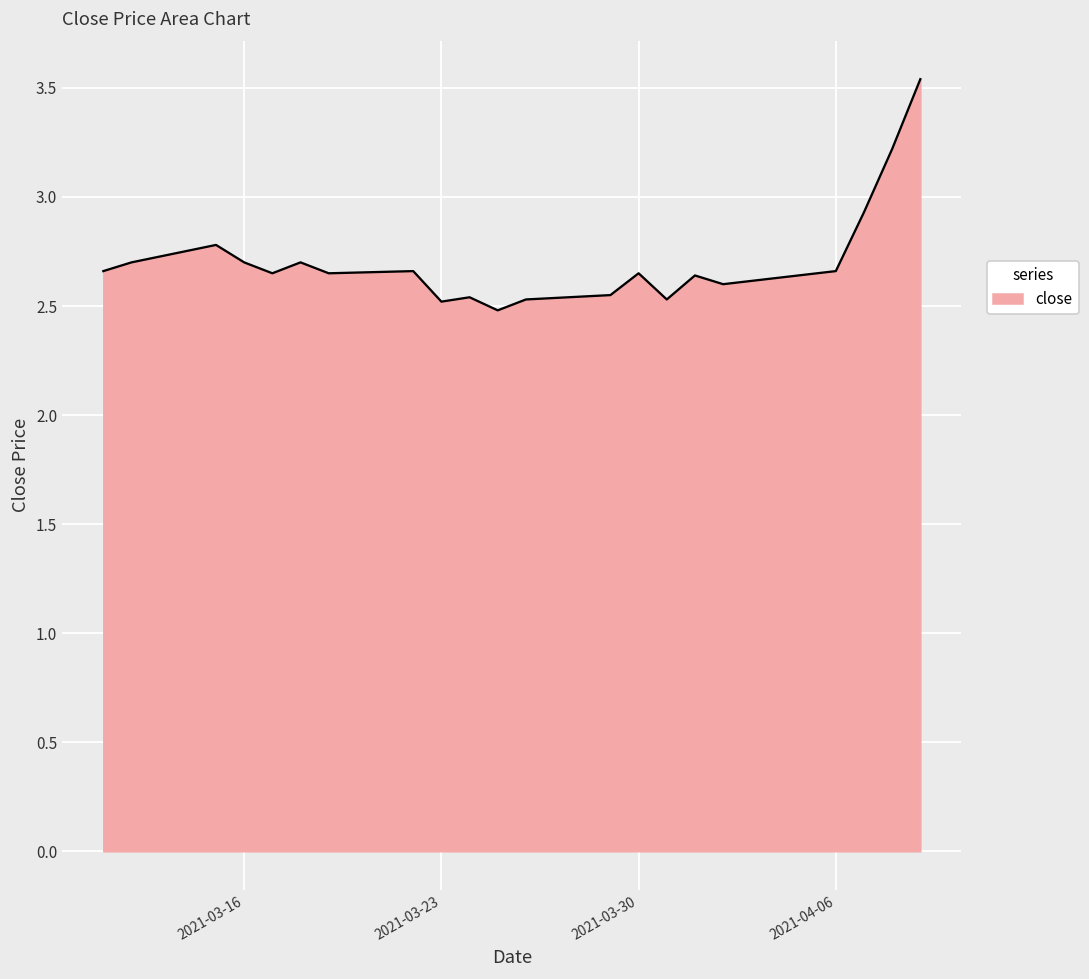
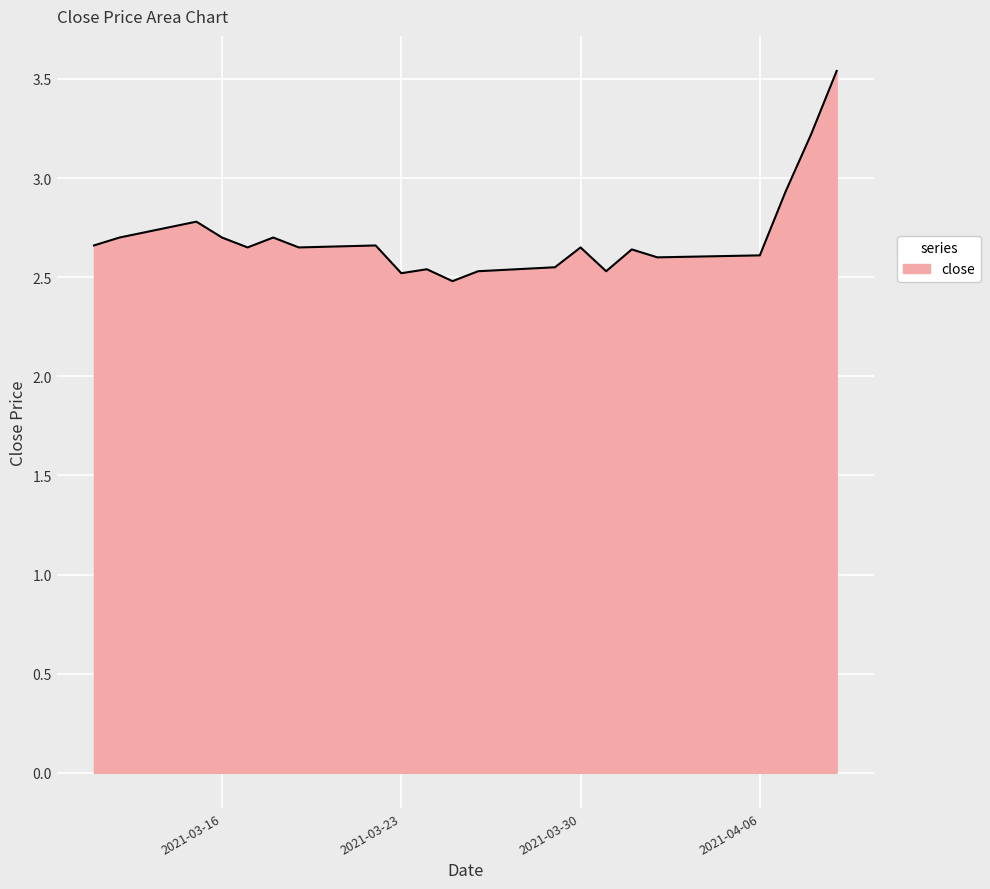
  {
    "2021-03-16": 2.70,
    "2021-03-23": 2.52,
    "2021-03-30": 2.65,
-   "2021-04-06": 2.66
+   "2021-04-06": 2.61
  }
